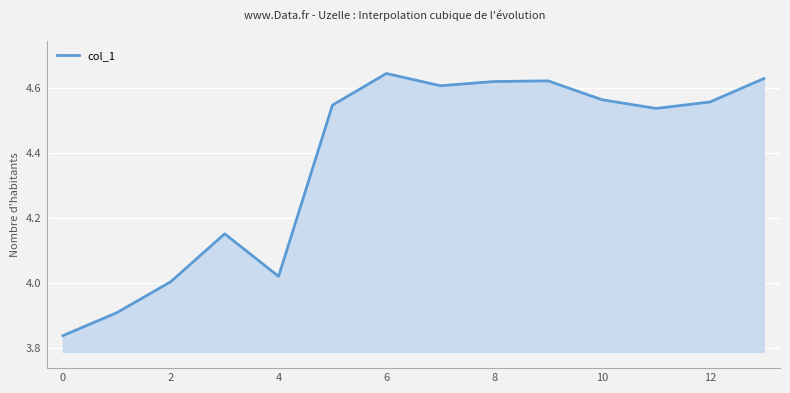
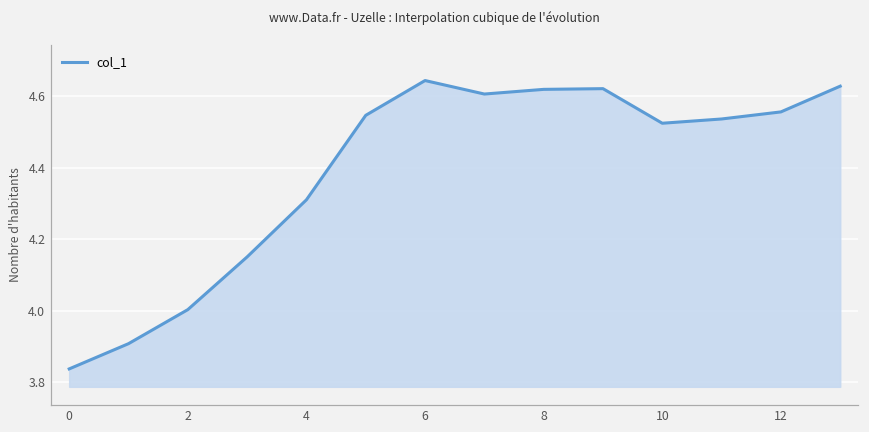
  {
    "0": 3.84,
    "2": 4.00,
-   "4": 4.02,
+   "4": 4.31,
    "6": 4.64,
    "8": 4.62,
-   "10": 4.56,
+   "10": 4.52,
    "12": 4.56
  }
